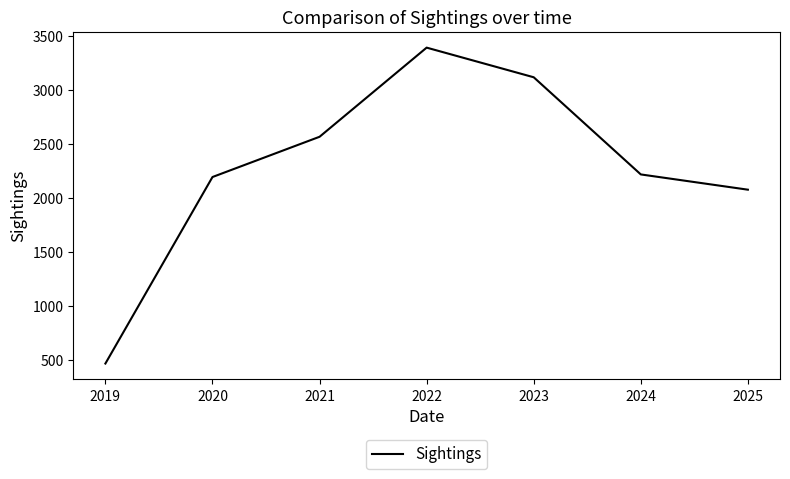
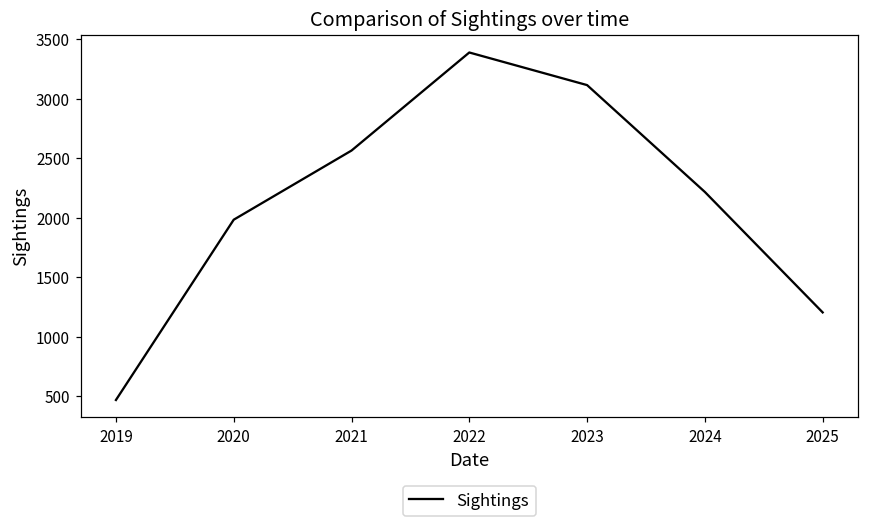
  {
    "2019": 470,
-   "2020": 2190,
+   "2020": 1980,
    "2021": 2560,
    "2022": 3390,
    "2023": 3110,
    "2024": 2220,
-   "2025": 2080
+   "2025": 1200
  }
